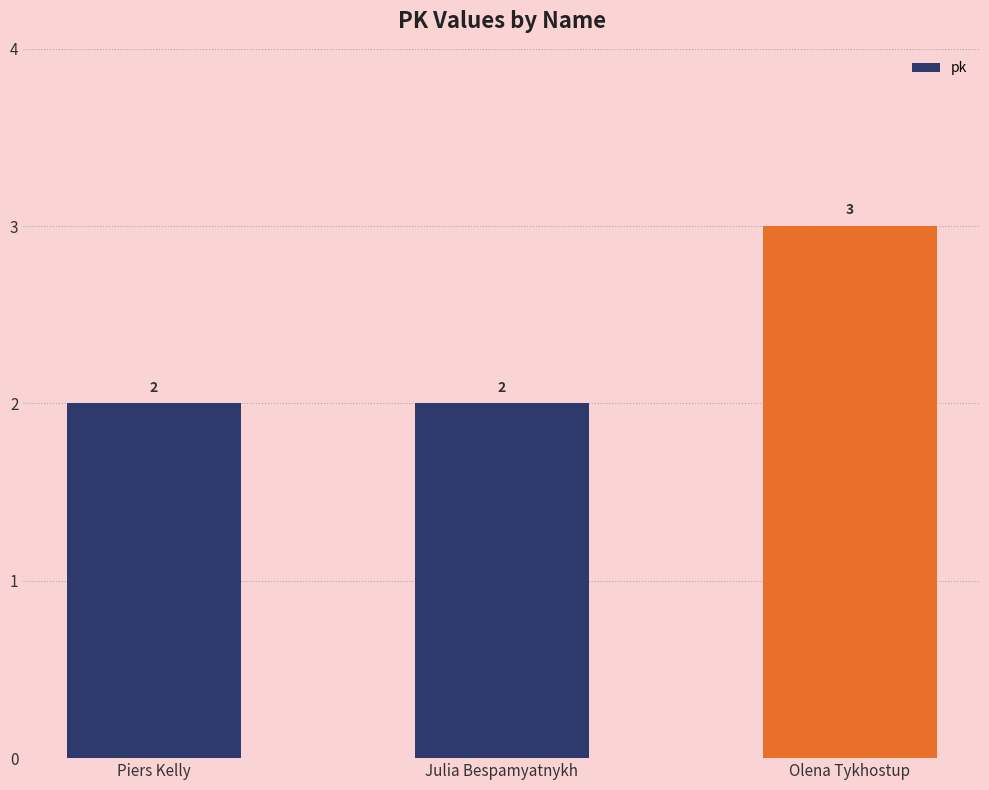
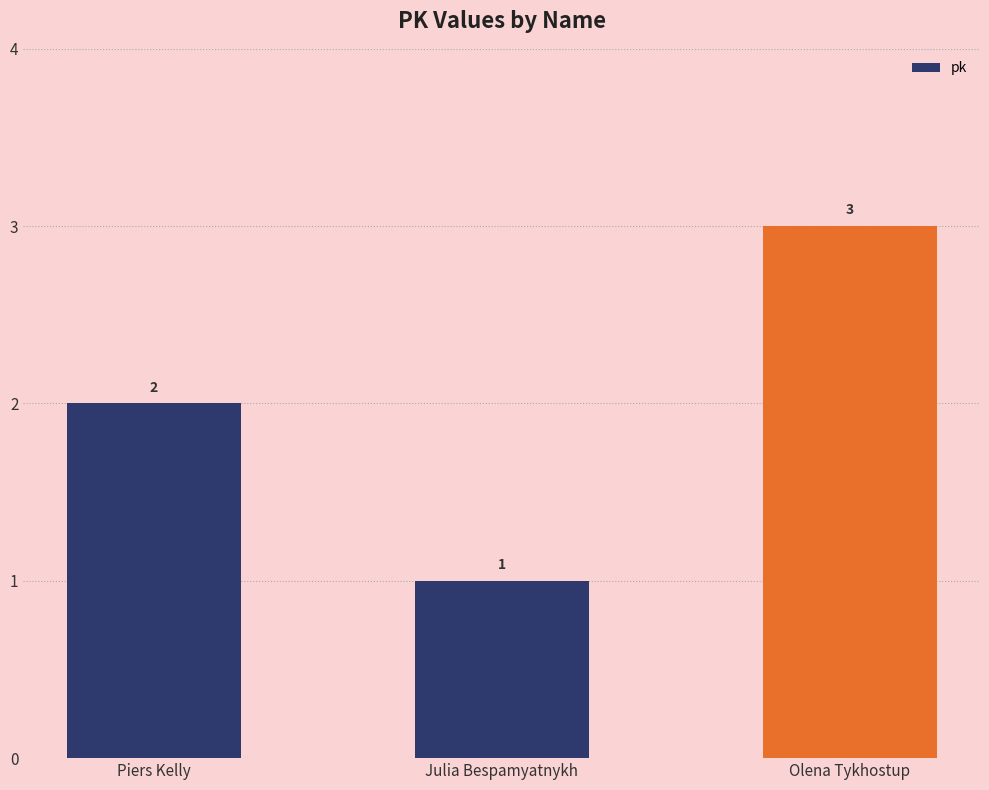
  {
    "Piers Kelly": 2,
-   "Julia Bespamyatnykh": 2,
+   "Julia Bespamyatnykh": 1,
    "Olena Tykhostup": 3
  }
